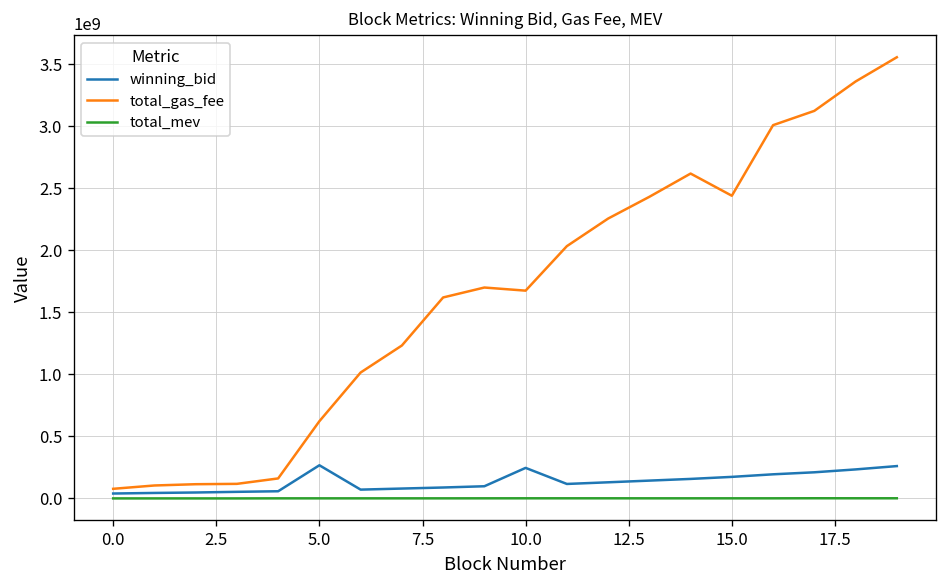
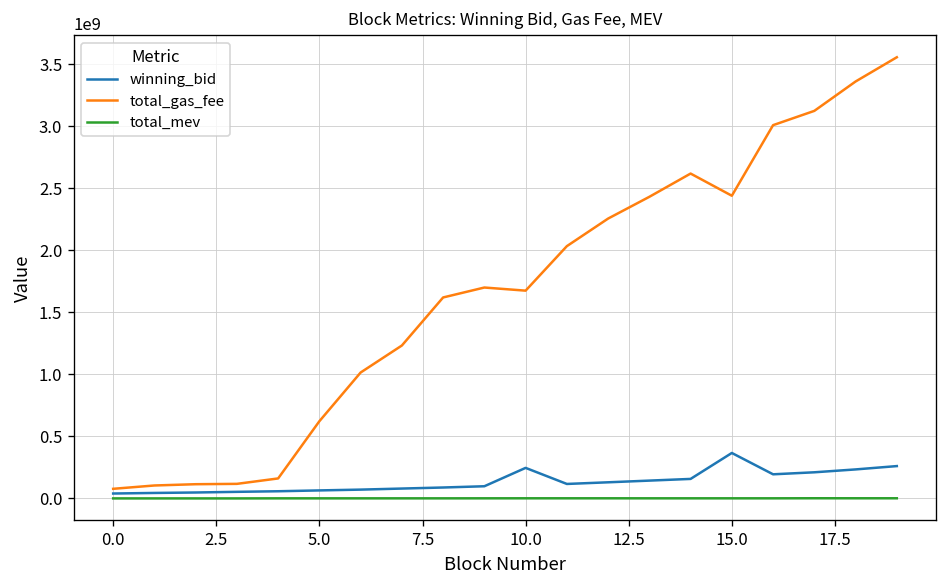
  {
    "winning_bid": {
      "0.0": 40000000,
-     "5.0": 270000000,
+     "5.0": 60000000,
      "10.0": 250000000,
-     "15.0": 170000000
+     "15.0": 370000000
    },
    "total_gas_fee": {
      "0.0": 80000000,
      "5.0": 620000000,
      "10.0": 1670000000,
      "15.0": 2440000000
    },
    "total_mev": {
      "0.0": 0,
      "5.0": 0,
      "10.0": 0,
      "15.0": 0
    }
  }
